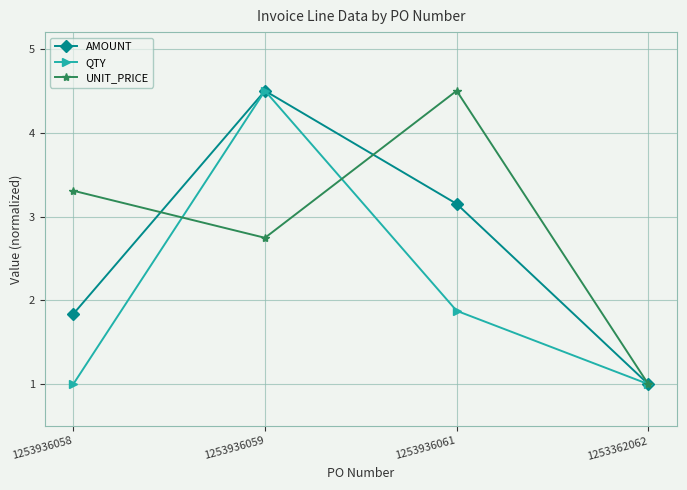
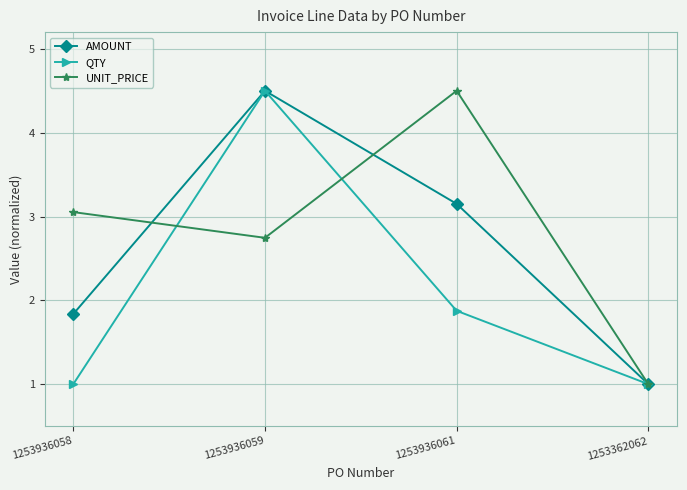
  {
    "UNIT_PRICE": {
-     "1253936058": 3.3,
+     "1253936058": 3.1,
      "1253936059": 2.7,
      "1253936061": 4.5
    }
  }
